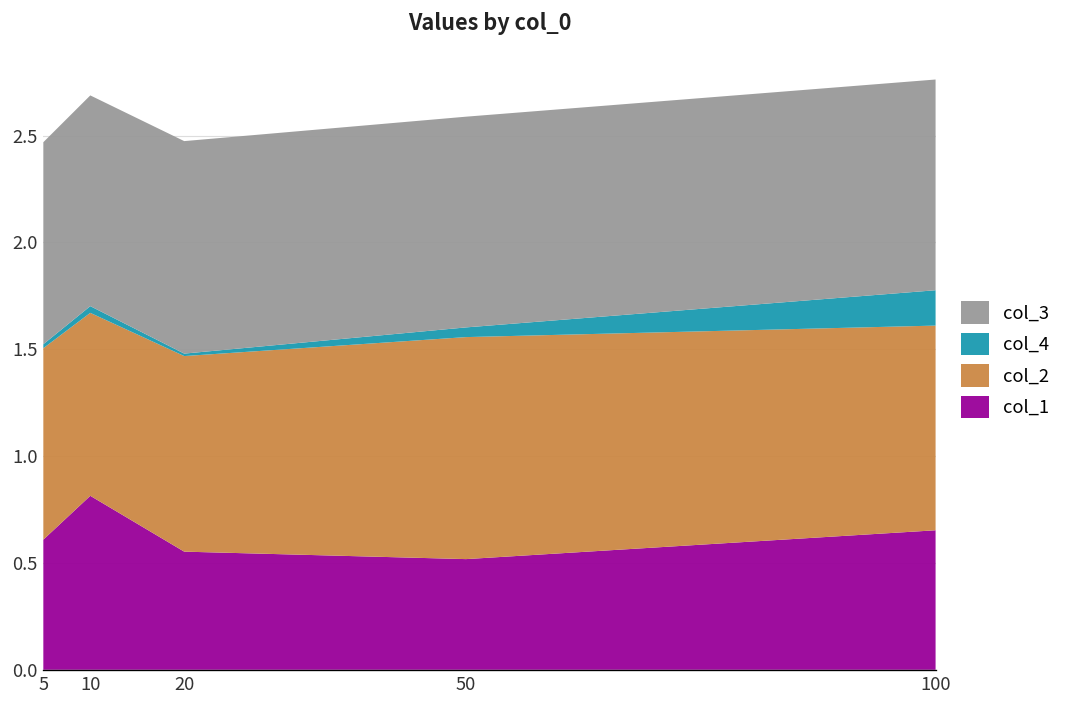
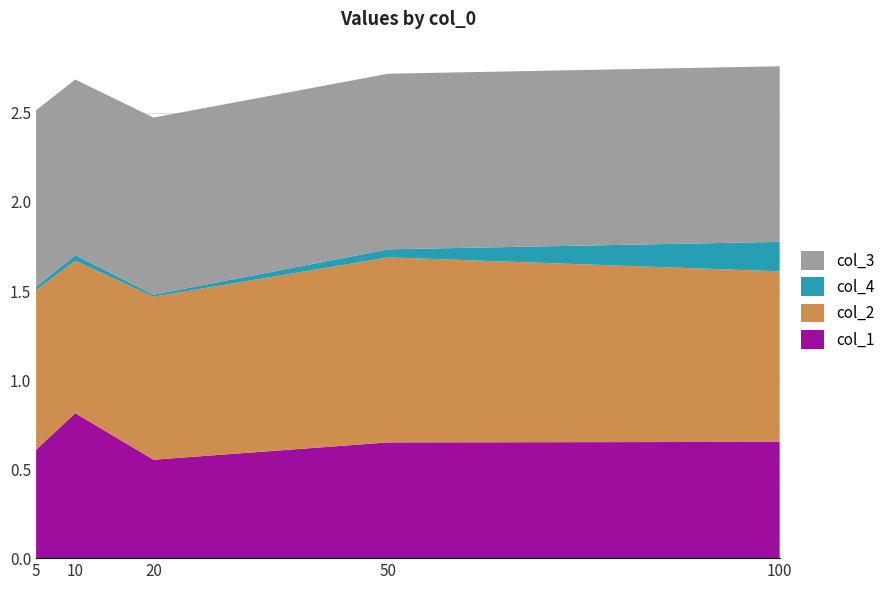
  {
    "col_1": {
      "5": 0.61,
      "10": 0.81,
      "20": 0.55,
-     "50": 0.52,
+     "50": 0.65,
      "100": 0.65
    },
    "col_2": {
      "5": 0.90,
      "10": 0.86,
      "50": 1.04,
      "100": 0.96
    },
    "col_4": {
      "5": 0.02,
      "10": 0.03,
      "50": 0.05,
      "100": 0.17
    },
    "col_3": {
-     "5": 0.95,
+     "5": 0.99,
      "10": 0.99,
      "20": 0.99,
      "50": 0.99,
      "100": 0.99
    }
  }
